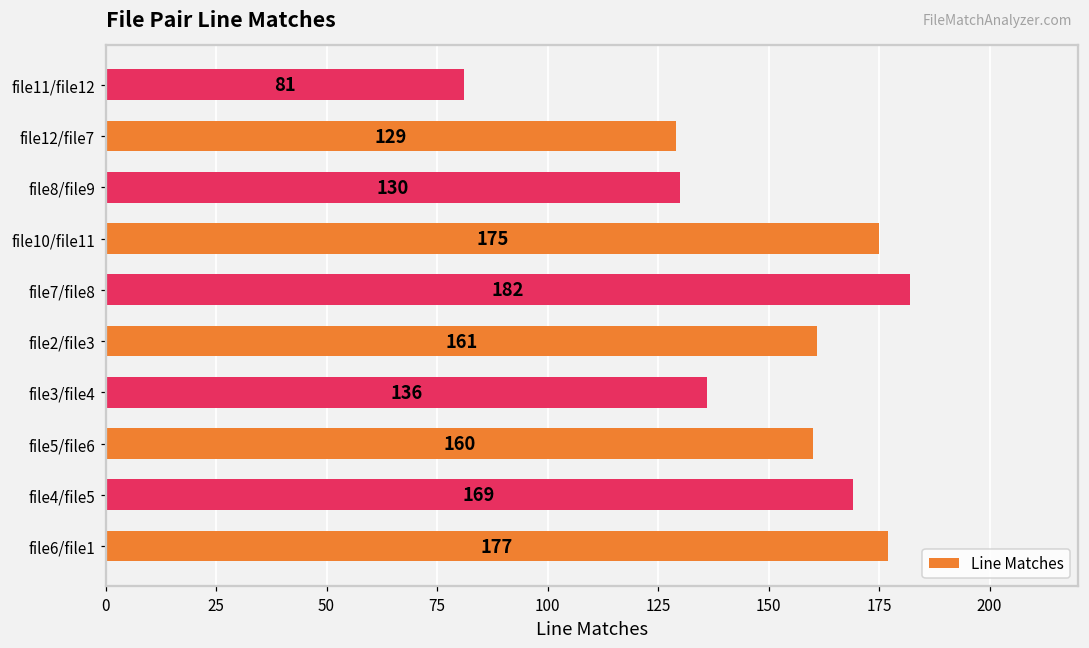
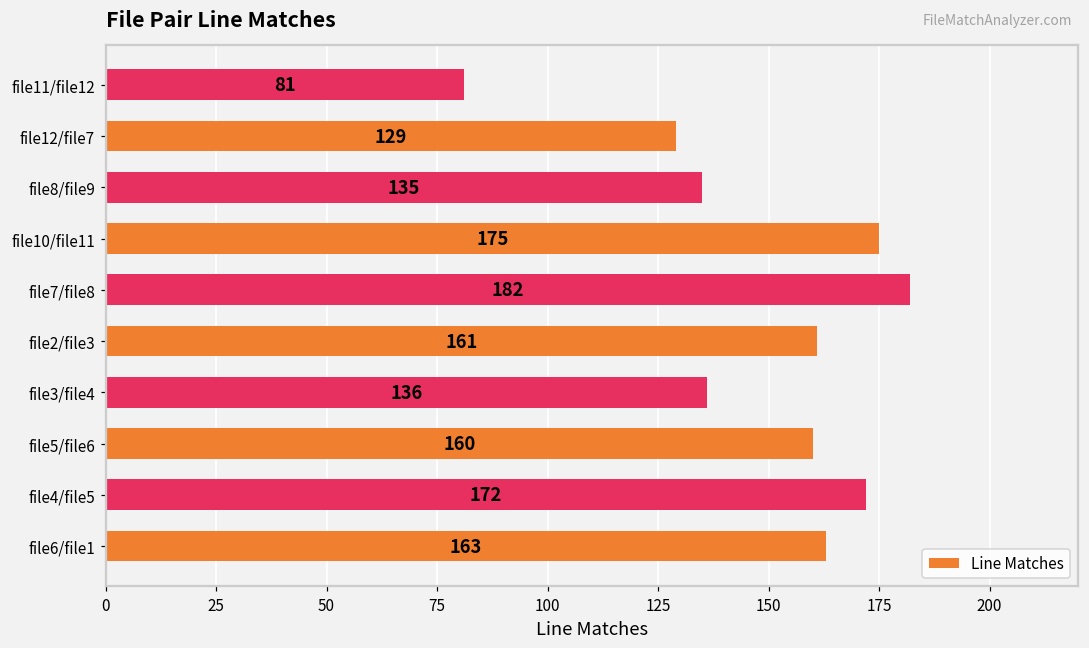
  {
    "file11/file12": 81,
    "file12/file7": 129,
-   "file8/file9": 130,
+   "file8/file9": 135,
    "file10/file11": 175,
    "file7/file8": 182,
    "file2/file3": 161,
    "file3/file4": 136,
    "file5/file6": 160,
-   "file4/file5": 169,
-   "file6/file1": 177
+   "file4/file5": 172,
+   "file6/file1": 163
  }
